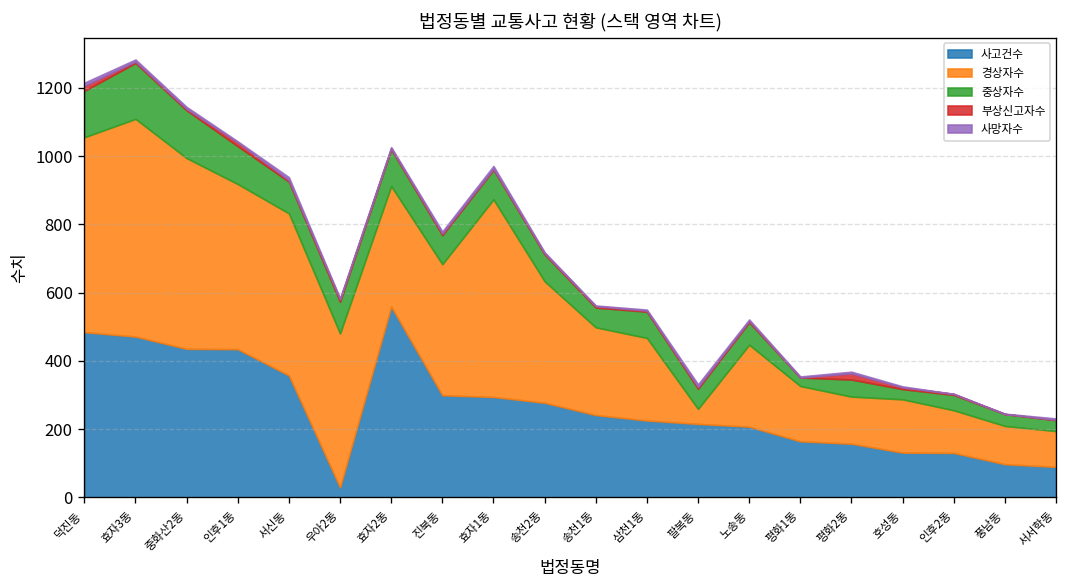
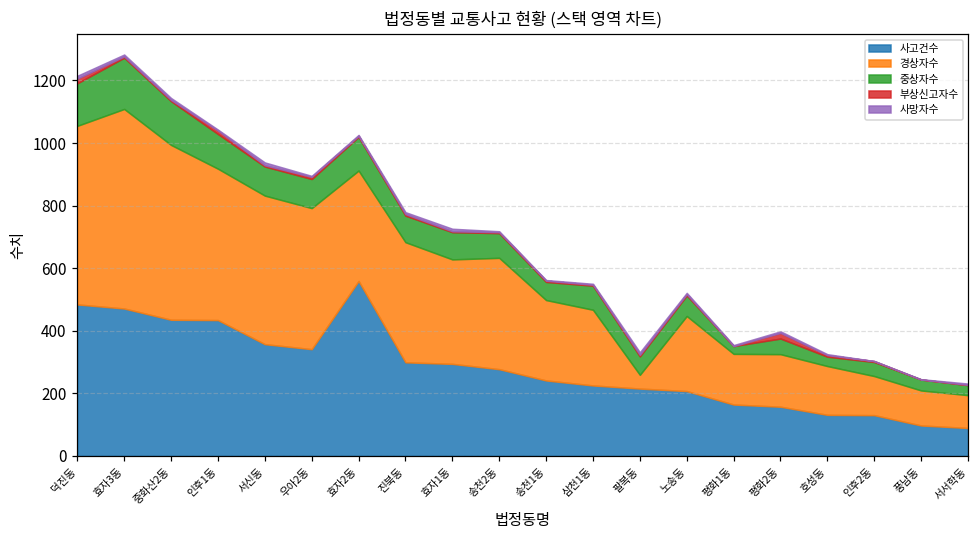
  {
    "사고건수": {
      "덕진동": 480,
      "효자3동": 470,
      "중화산2동": 440,
      "인후1동": 430,
      "서신동": 360,
-     "우아2동": 30,
+     "우아2동": 340,
      "효자2동": 560,
      "진북동": 300,
      "효자1동": 290,
      "송천2동": 280,
      "송천1동": 240,
      "삼천1동": 230,
      "팔복동": 220,
      "노송동": 210,
      "평화1동": 160,
      "평화2동": 160,
      "호성동": 130,
      "인후2동": 130,
      "풍남동": 100,
      "서서학동": 90
    },
    "경상자수": {
      "덕진동": 570,
      "효자3동": 640,
      "중화산2동": 560,
      "인후1동": 480,
      "서신동": 480,
      "우아2동": 450,
      "효자2동": 350,
      "진북동": 380,
-     "효자1동": 580,
+     "효자1동": 330,
      "송천2동": 360,
      "송천1동": 260,
      "삼천1동": 240,
      "팔복동": 40,
      "노송동": 240,
      "평화1동": 160,
-     "평화2동": 140,
+     "평화2동": 170,
      "호성동": 160,
      "인후2동": 130,
      "풍남동": 110,
      "서서학동": 110
    },
    "중상자수": {
      "덕진동": 140,
      "인후1동": 110,
      "평화2동": 50
    },
    "부상신고자수": {
      "덕진동": 20
    },
    "사망자수": {
      "덕진동": 10
    }
  }
